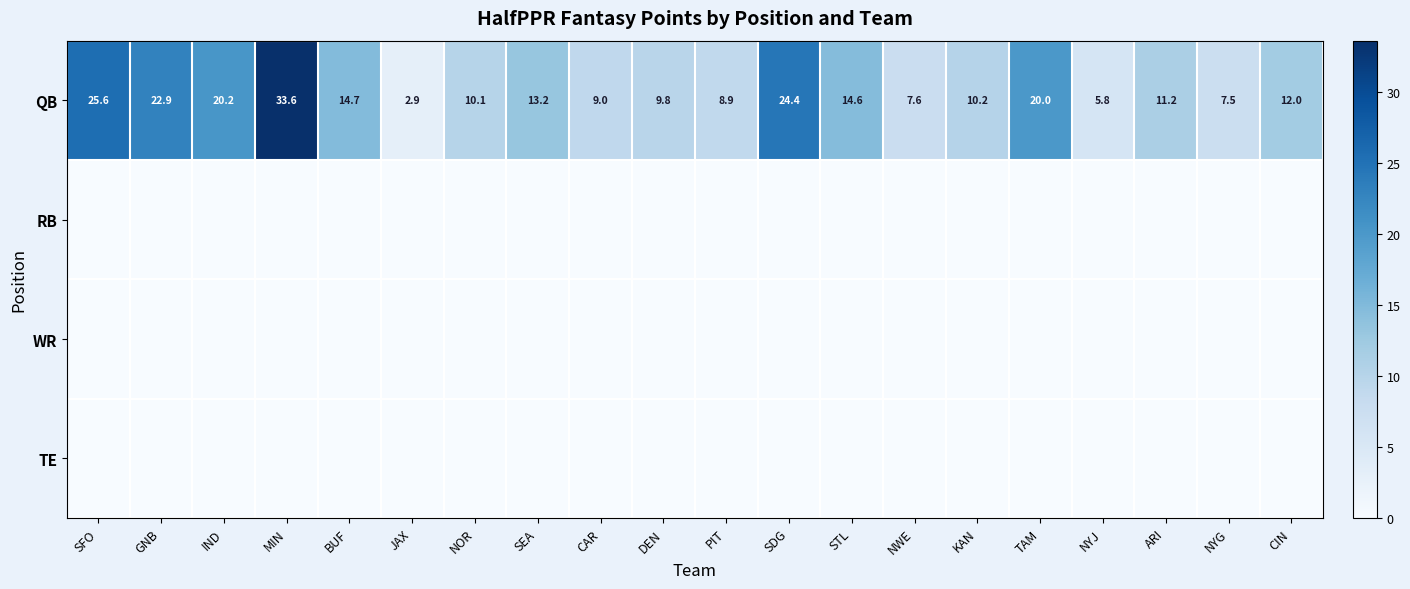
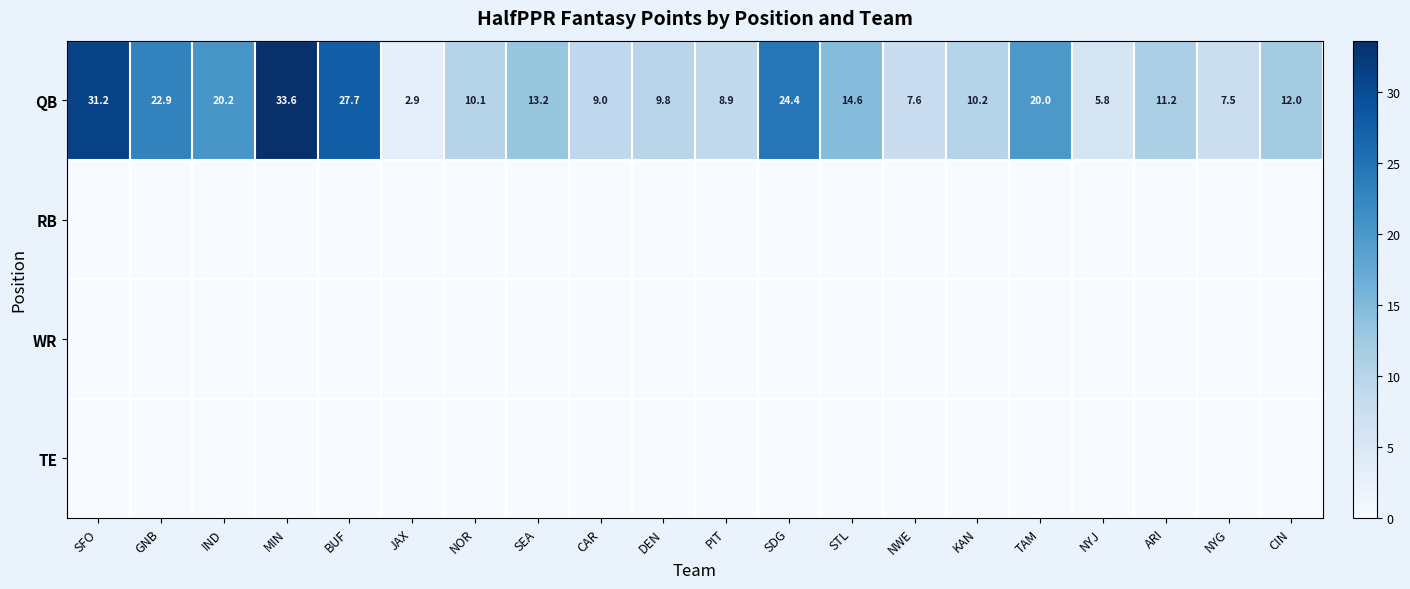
  {
    "QB": {
-     "SFO": 25.6,
+     "SFO": 31.2,
      "GNB": 22.9,
      "IND": 20.2,
      "MIN": 33.6,
-     "BUF": 14.7,
+     "BUF": 27.7,
      "JAX": 2.9,
      "NOR": 10.1,
      "SEA": 13.2,
      "CAR": 9.0,
      "DEN": 9.8,
      "PIT": 8.9,
      "SDG": 24.4,
      "STL": 14.6,
      "NWE": 7.6,
      "KAN": 10.2,
      "TAM": 20.0,
      "NYJ": 5.8,
      "ARI": 11.2,
      "NYG": 7.5,
      "CIN": 12.0
    }
  }
